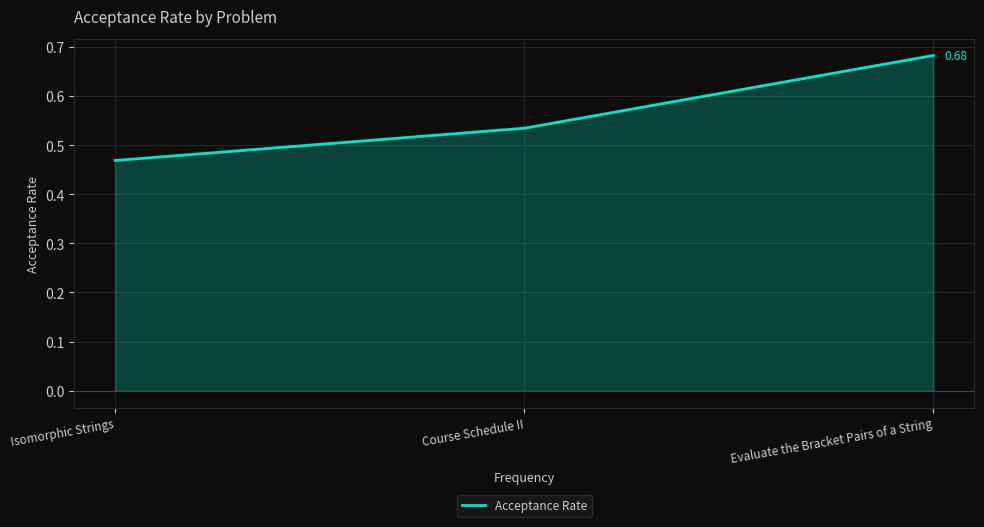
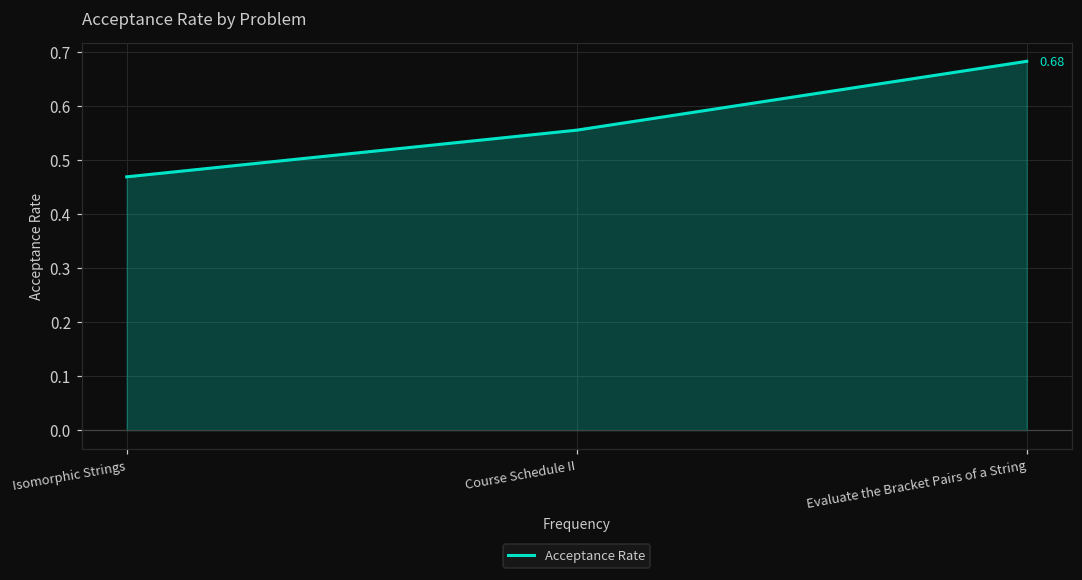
  {
    "Isomorphic Strings": 0.47,
-   "Course Schedule II": 0.53
+   "Course Schedule II": 0.55
  }
